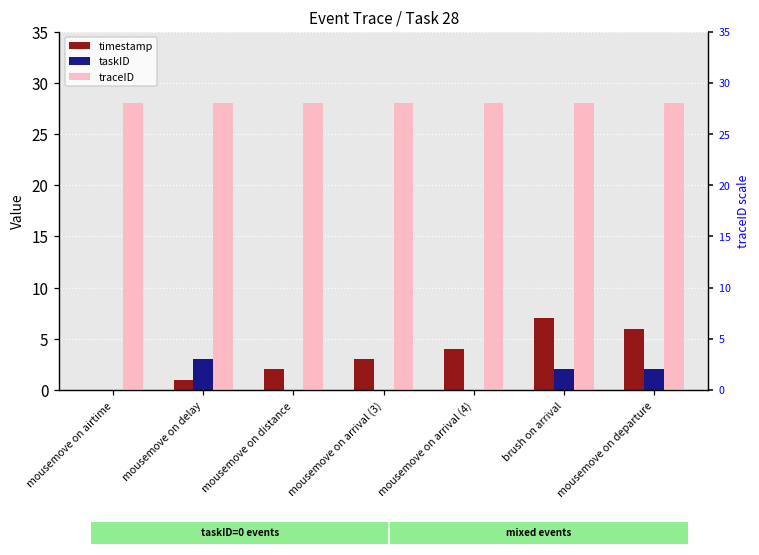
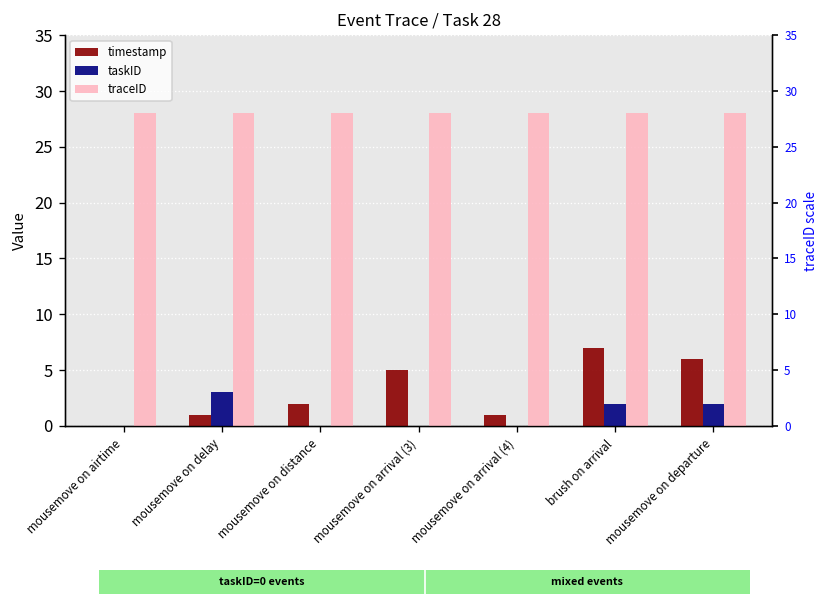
  {
    "timestamp": {
      "mousemove on airtime": 0,
      "mousemove on delay": 1,
      "mousemove on distance": 2,
-     "mousemove on arrival (3)": 3,
-     "mousemove on arrival (4)": 4,
+     "mousemove on arrival (3)": 5,
+     "mousemove on arrival (4)": 1,
      "brush on arrival": 7,
      "mousemove on departure": 6
    },
    "taskID": {
      "mousemove on airtime": 0,
      "mousemove on delay": 3,
      "mousemove on distance": 0,
      "mousemove on arrival (3)": 0,
      "mousemove on arrival (4)": 0,
      "brush on arrival": 2,
      "mousemove on departure": 2
    },
    "traceID": {
      "mousemove on airtime": 28,
      "mousemove on delay": 28,
      "mousemove on distance": 28,
      "mousemove on arrival (3)": 28,
      "mousemove on arrival (4)": 28,
      "brush on arrival": 28,
      "mousemove on departure": 28
    }
  }
